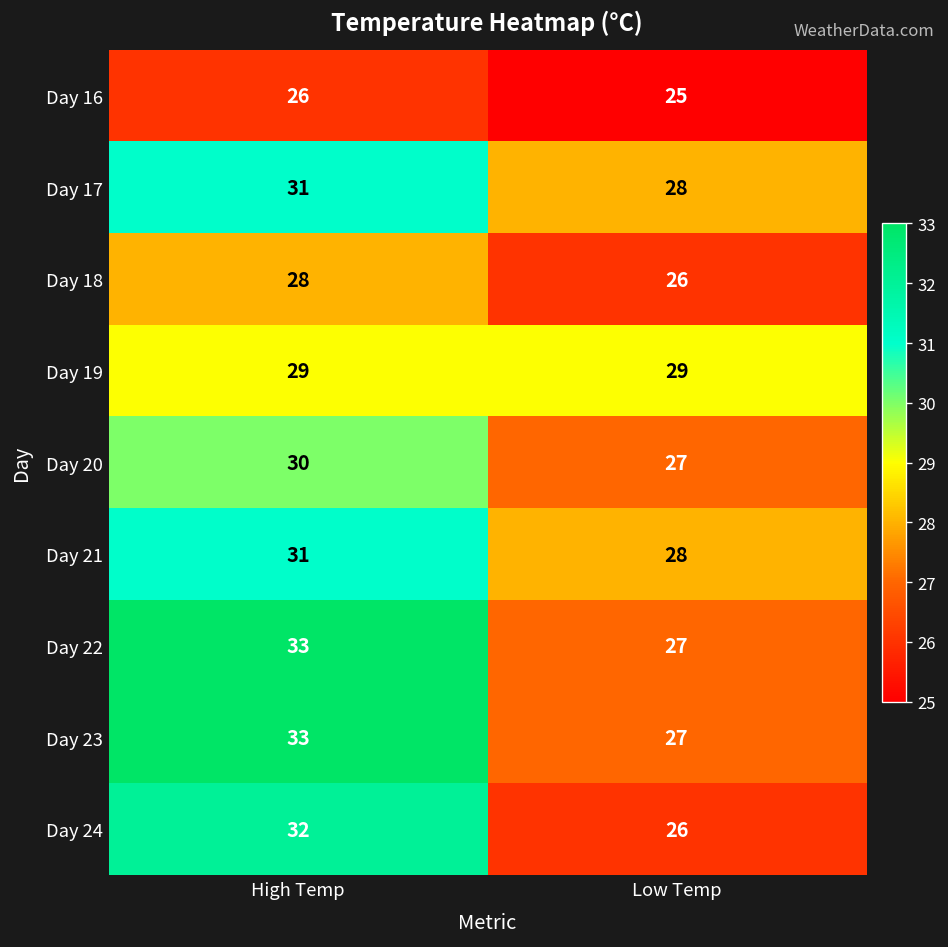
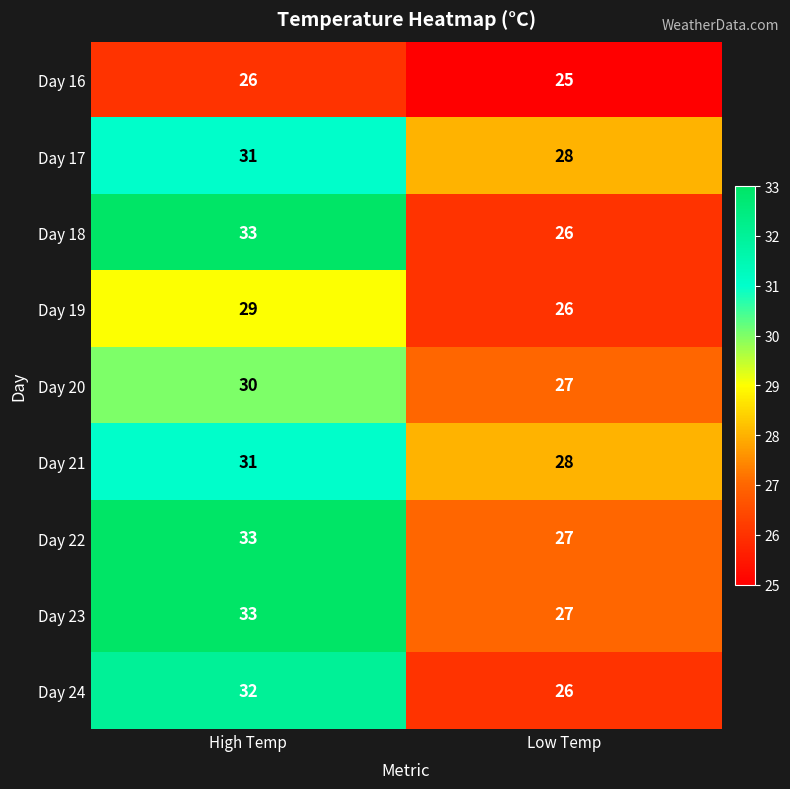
  {
    "Day 16": {
      "High Temp": 26,
      "Low Temp": 25
    },
    "Day 17": {
      "High Temp": 31,
      "Low Temp": 28
    },
    "Day 18": {
-     "High Temp": 28,
+     "High Temp": 33,
      "Low Temp": 26
    },
    "Day 19": {
      "High Temp": 29,
-     "Low Temp": 29
+     "Low Temp": 26
    },
    "Day 20": {
      "High Temp": 30,
      "Low Temp": 27
    },
    "Day 21": {
      "High Temp": 31,
      "Low Temp": 28
    },
    "Day 22": {
      "High Temp": 33,
      "Low Temp": 27
    },
    "Day 23": {
      "High Temp": 33,
      "Low Temp": 27
    },
    "Day 24": {
      "High Temp": 32,
      "Low Temp": 26
    }
  }
